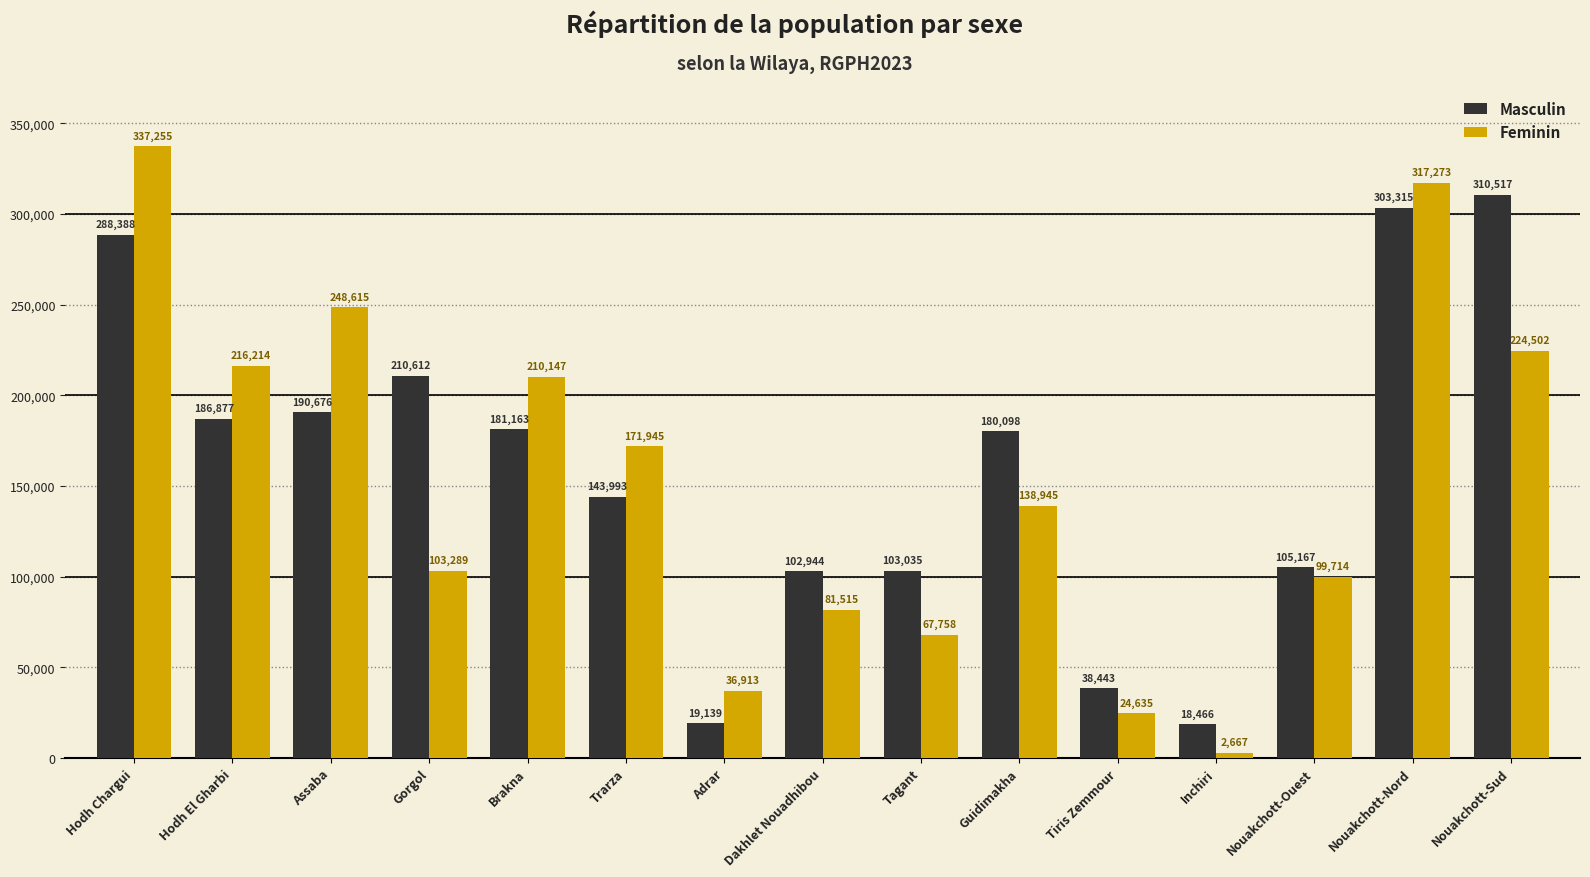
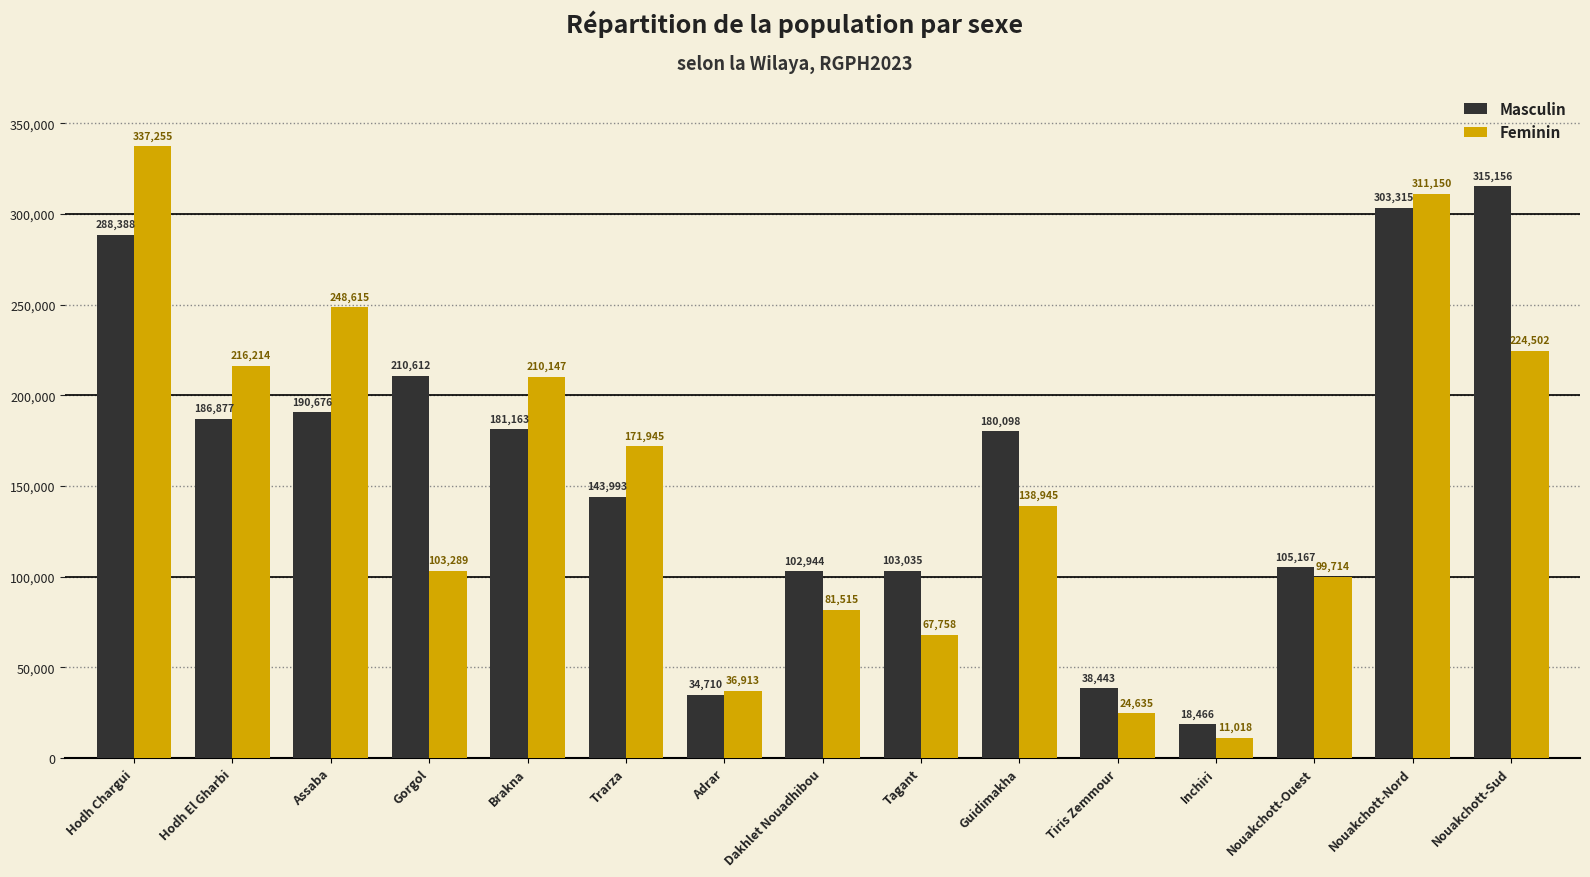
  {
    "Masculin": {
      "Hodh Chargui": "288,388",
      "Hodh El Gharbi": "186,877",
      "Assaba": "190,676",
      "Gorgol": "210,612",
      "Brakna": "181,163",
      "Trarza": "143,993",
-     "Adrar": "19,139",
+     "Adrar": "34,710",
      "Dakhlet Nouadhibou": "102,944",
      "Tagant": "103,035",
      "Guidimakha": "180,098",
      "Tiris Zemmour": "38,443",
      "Inchiri": "18,466",
      "Nouakchott-Ouest": "105,167",
      "Nouakchott-Nord": "303,315",
-     "Nouakchott-Sud": "310,517"
+     "Nouakchott-Sud": "315,156"
    },
    "Feminin": {
      "Hodh Chargui": "337,255",
      "Hodh El Gharbi": "216,214",
      "Assaba": "248,615",
      "Gorgol": "103,289",
      "Brakna": "210,147",
      "Trarza": "171,945",
      "Adrar": "36,913",
      "Dakhlet Nouadhibou": "81,515",
      "Tagant": "67,758",
      "Guidimakha": "138,945",
      "Tiris Zemmour": "24,635",
-     "Inchiri": "2,667",
+     "Inchiri": "11,018",
      "Nouakchott-Ouest": "99,714",
-     "Nouakchott-Nord": "317,273",
+     "Nouakchott-Nord": "311,150",
      "Nouakchott-Sud": "224,502"
    }
  }
